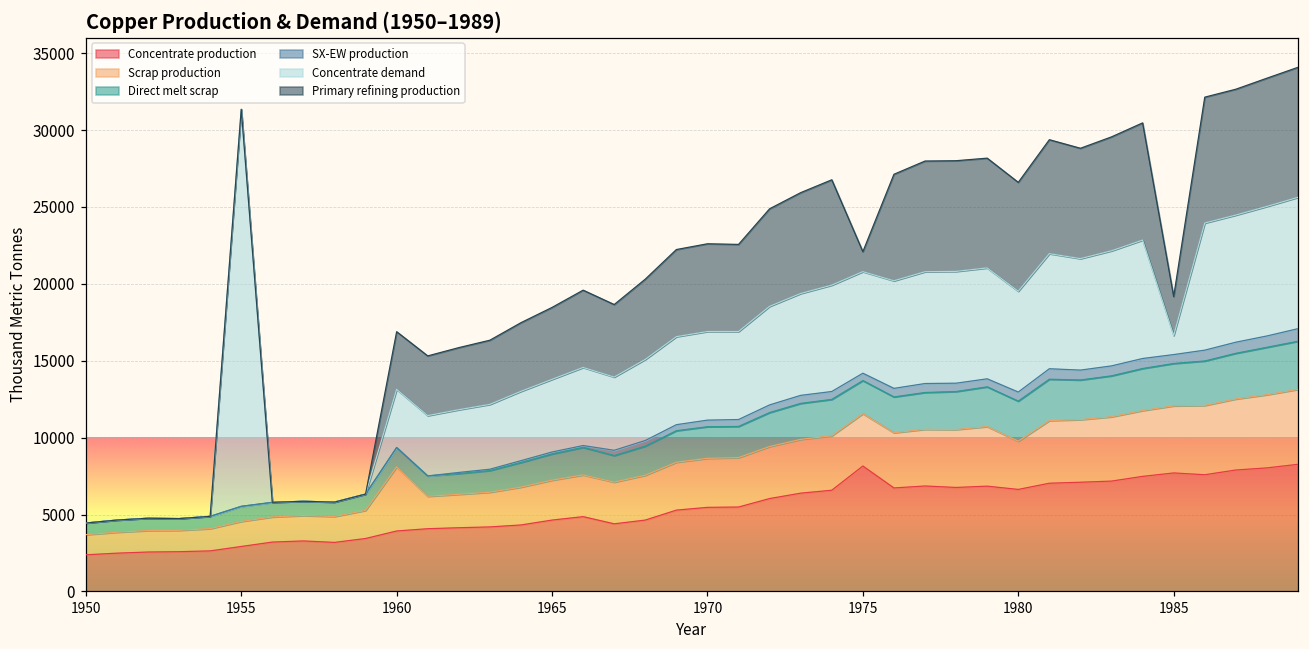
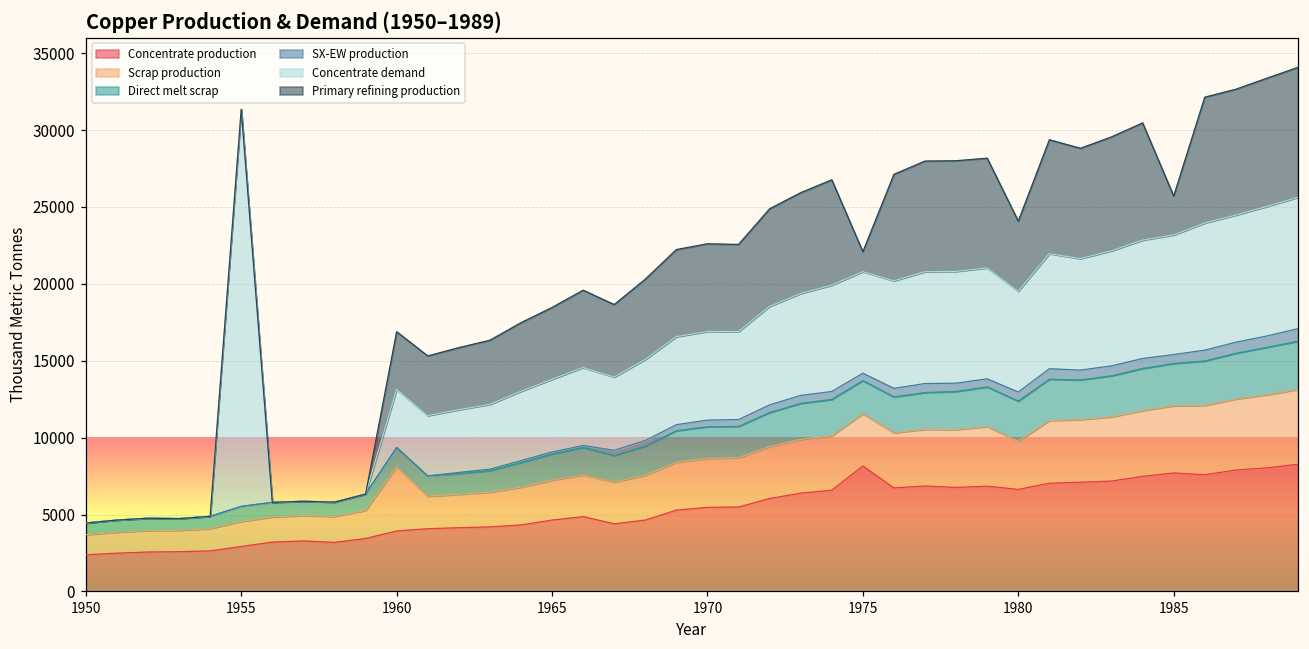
  {
    "Concentrate production": {
      "1950": 2400,
      "1955": 2900,
      "1960": 3900,
      "1965": 4600,
      "1970": 5500,
      "1975": 8200,
      "1980": 6600,
      "1985": 7700
    },
    "Scrap production": {
      "1950": 1300,
      "1955": 1600,
      "1960": 4200,
      "1965": 2600,
      "1970": 3200,
      "1975": 3400,
      "1980": 3100,
      "1985": 4400
    },
    "Concentrate demand": {
      "1960": 3800,
      "1965": 4700,
      "1970": 5800,
      "1975": 6600,
      "1980": 6600,
-     "1985": 1200
+     "1985": 7800
    },
    "Primary refining production": {
      "1960": 3700,
      "1965": 4700,
      "1970": 5700,
      "1975": 1300,
-     "1980": 7100,
+     "1980": 4600,
      "1985": 2500
    }
  }
